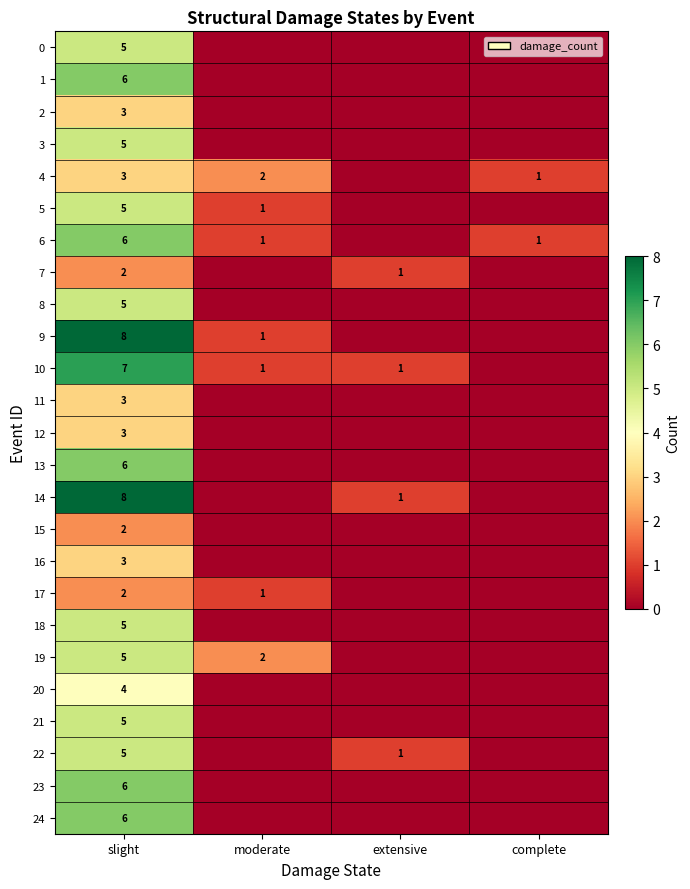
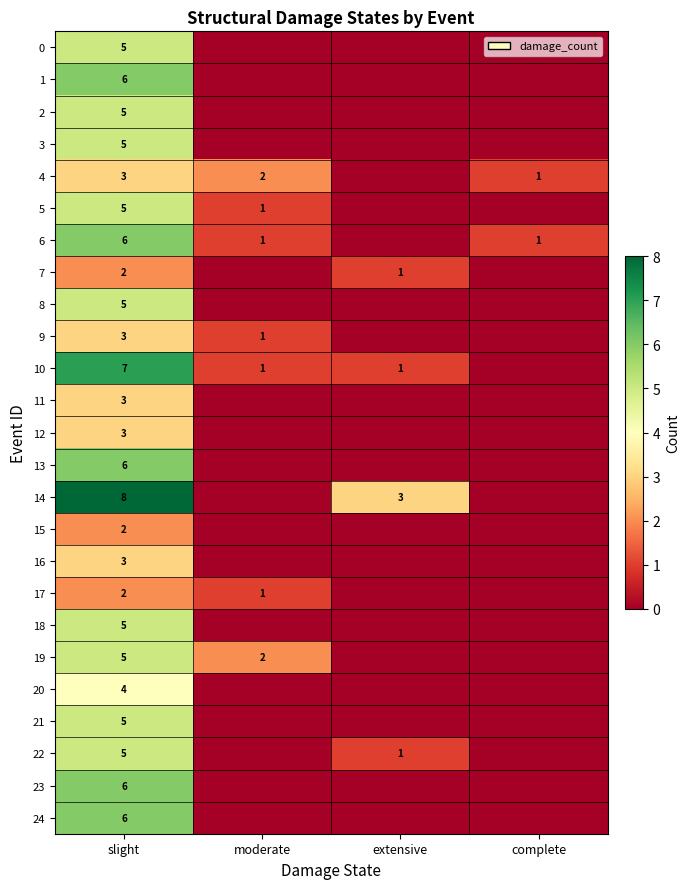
  {
    "0": {
      "slight": 5
    },
    "1": {
      "slight": 6
    },
    "2": {
-     "slight": 3
+     "slight": 5
    },
    "3": {
      "slight": 5
    },
    "4": {
      "slight": 3,
      "moderate": 2,
      "complete": 1
    },
    "5": {
      "slight": 5,
      "moderate": 1
    },
    "6": {
      "slight": 6,
      "moderate": 1,
      "complete": 1
    },
    "7": {
      "slight": 2,
      "extensive": 1
    },
    "8": {
      "slight": 5
    },
    "9": {
-     "slight": 8,
+     "slight": 3,
      "moderate": 1
    },
    "10": {
      "slight": 7,
      "moderate": 1,
      "extensive": 1
    },
    "11": {
      "slight": 3
    },
    "12": {
      "slight": 3
    },
    "13": {
      "slight": 6
    },
    "14": {
      "slight": 8,
-     "extensive": 1
+     "extensive": 3
    },
    "15": {
      "slight": 2
    },
    "16": {
      "slight": 3
    },
    "17": {
      "slight": 2,
      "moderate": 1
    },
    "18": {
      "slight": 5
    },
    "19": {
      "slight": 5,
      "moderate": 2
    },
    "20": {
      "slight": 4
    },
    "21": {
      "slight": 5
    },
    "22": {
      "slight": 5,
      "extensive": 1
    },
    "23": {
      "slight": 6
    },
    "24": {
      "slight": 6
    }
  }
